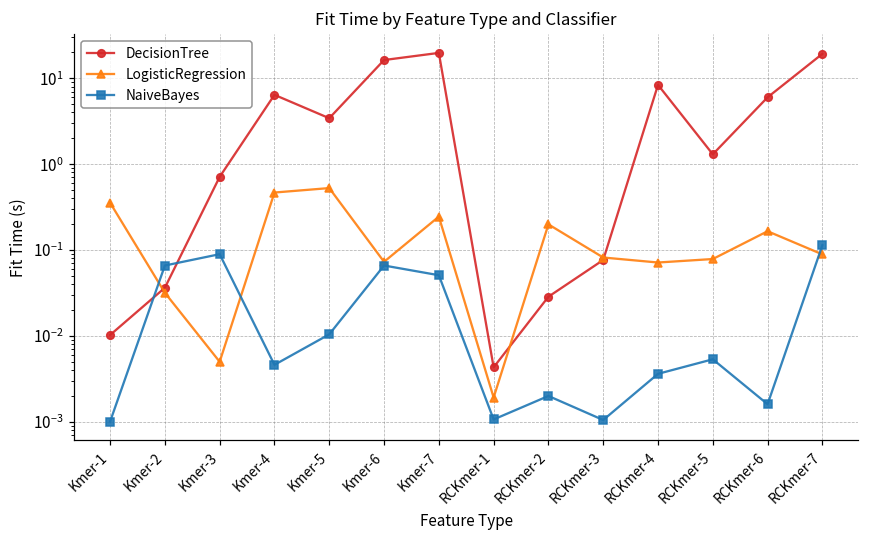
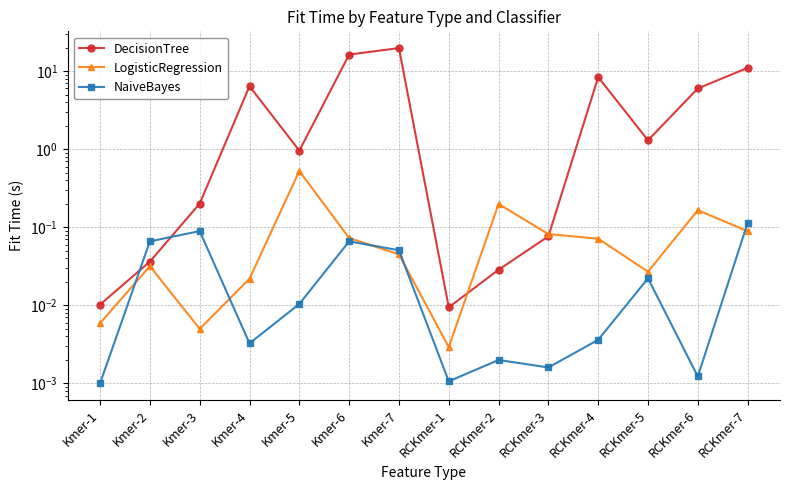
  {
    "DecisionTree": {
      "Kmer-1": 0.010,
      "Kmer-2": 0.04,
-     "Kmer-3": 0.7,
+     "Kmer-3": 0.20,
      "Kmer-4": 6,
-     "Kmer-5": 3,
+     "Kmer-5": 1.0,
      "Kmer-6": 16,
      "Kmer-7": 20,
-     "RCKmer-1": 0.004,
+     "RCKmer-1": 0.009,
      "RCKmer-2": 0.029,
      "RCKmer-4": 8,
      "RCKmer-5": 1.3,
      "RCKmer-6": 6,
-     "RCKmer-7": 19
+     "RCKmer-7": 11
    },
    "LogisticRegression": {
-     "Kmer-1": 0.4,
+     "Kmer-1": 0.006,
      "Kmer-2": 0.032,
      "Kmer-3": 0.005,
-     "Kmer-4": 0.5,
+     "Kmer-4": 0.022,
      "Kmer-5": 0.5,
      "Kmer-6": 0.07,
-     "Kmer-7": 0.24,
-     "RCKmer-1": 0.0019,
+     "Kmer-7": 0.04,
+     "RCKmer-1": 0.0029,
      "RCKmer-2": 0.20,
      "RCKmer-4": 0.07,
-     "RCKmer-5": 0.08,
+     "RCKmer-5": 0.027,
      "RCKmer-6": 0.17,
      "RCKmer-7": 0.09
    },
    "NaiveBayes": {
      "Kmer-1": 0.0010,
      "Kmer-2": 0.07,
      "Kmer-3": 0.09,
-     "Kmer-4": 0.005,
+     "Kmer-4": 0.0033,
      "Kmer-5": 0.010,
      "Kmer-6": 0.07,
      "Kmer-7": 0.05,
      "RCKmer-1": 0.0011,
      "RCKmer-2": 0.0020,
-     "RCKmer-3": 0.0010,
+     "RCKmer-3": 0.0016,
      "RCKmer-4": 0.004,
-     "RCKmer-5": 0.005,
-     "RCKmer-6": 0.0016,
+     "RCKmer-5": 0.022,
+     "RCKmer-6": 0.0012,
      "RCKmer-7": 0.11
    }
  }
